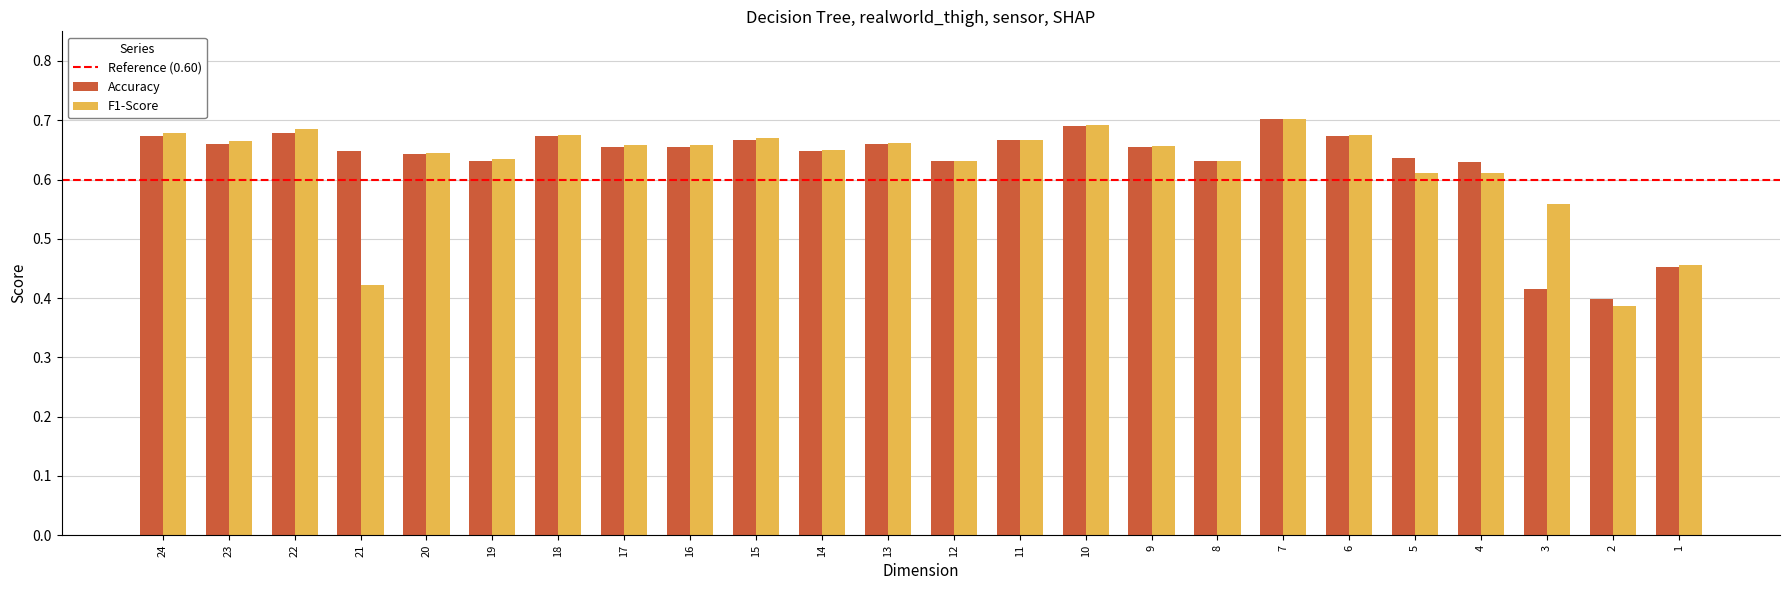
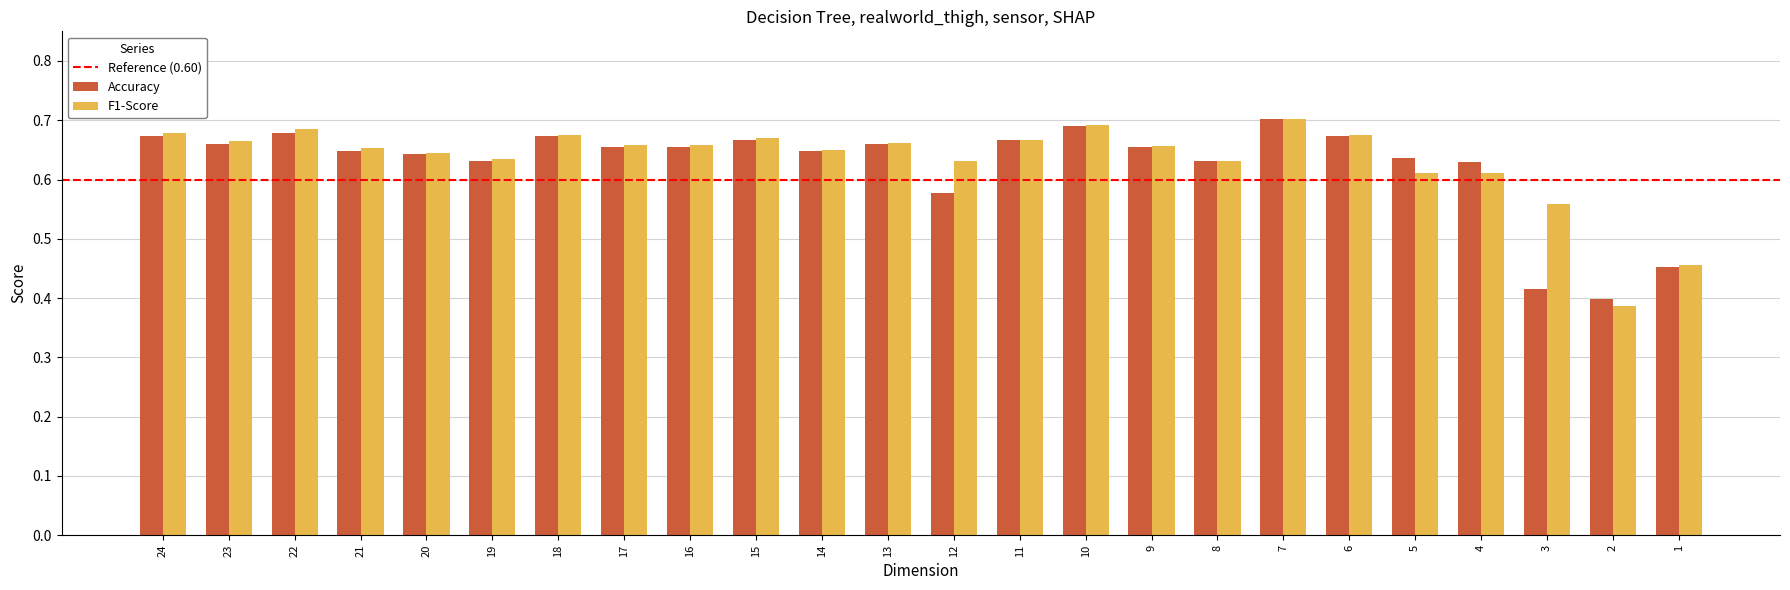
  {
    "Accuracy": {
      "24": 0.67,
      "23": 0.66,
      "22": 0.68,
      "21": 0.65,
      "20": 0.64,
      "19": 0.63,
      "18": 0.67,
      "17": 0.65,
      "16": 0.65,
      "15": 0.67,
      "14": 0.65,
      "13": 0.66,
-     "12": 0.63,
+     "12": 0.58,
      "11": 0.67,
      "10": 0.69,
      "9": 0.65,
      "8": 0.63,
      "7": 0.70,
      "6": 0.67,
      "5": 0.64,
      "4": 0.63,
      "3": 0.42,
      "2": 0.40,
      "1": 0.45
    },
    "F1-Score": {
      "24": 0.68,
      "23": 0.66,
      "22": 0.68,
-     "21": 0.42,
+     "21": 0.65,
      "20": 0.65,
      "19": 0.63,
      "18": 0.68,
      "17": 0.66,
      "16": 0.66,
      "15": 0.67,
      "14": 0.65,
      "13": 0.66,
      "12": 0.63,
      "11": 0.67,
      "10": 0.69,
      "9": 0.66,
      "8": 0.63,
      "7": 0.70,
      "6": 0.67,
      "5": 0.61,
      "4": 0.61,
      "3": 0.56,
      "2": 0.39,
      "1": 0.46
    }
  }
